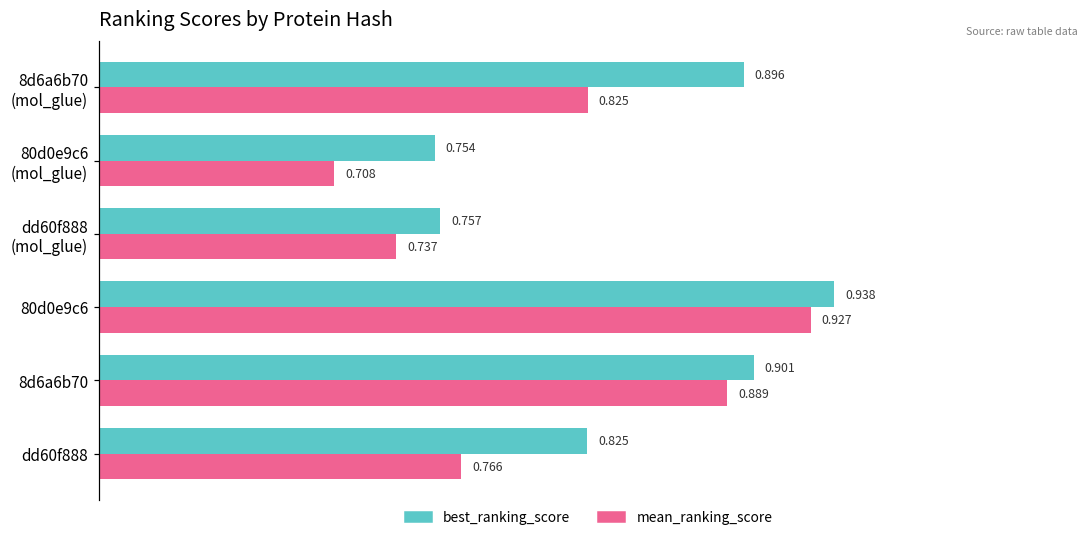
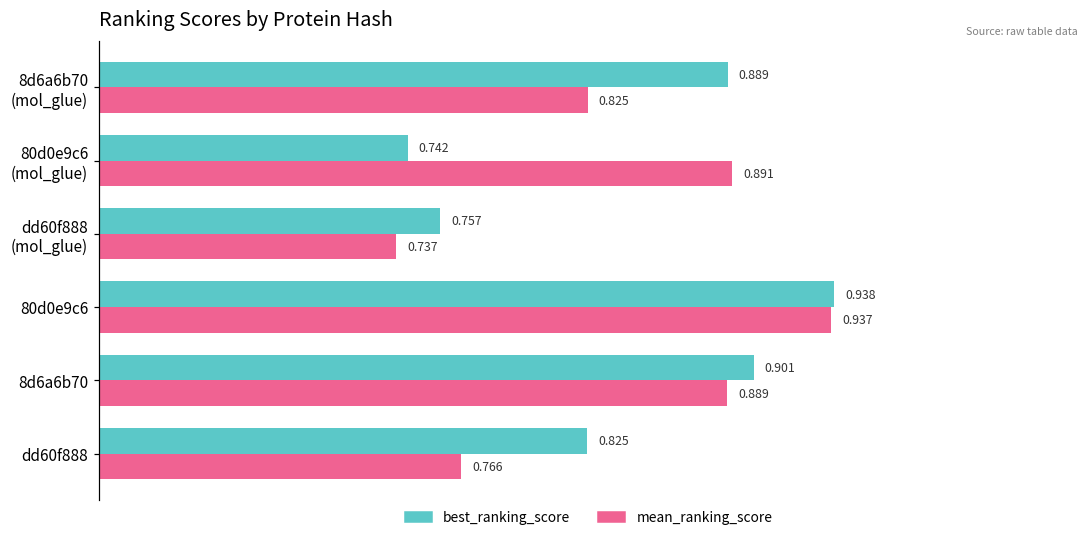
  {
    "best_ranking_score": {
-     "8d6a6b70 (mol_glue)": 0.896,
-     "80d0e9c6 (mol_glue)": 0.754,
+     "8d6a6b70 (mol_glue)": 0.889,
+     "80d0e9c6 (mol_glue)": 0.742,
      "dd60f888 (mol_glue)": 0.757,
      "80d0e9c6": 0.938,
      "8d6a6b70": 0.901,
      "dd60f888": 0.825
    },
    "mean_ranking_score": {
      "8d6a6b70 (mol_glue)": 0.825,
-     "80d0e9c6 (mol_glue)": 0.708,
+     "80d0e9c6 (mol_glue)": 0.891,
      "dd60f888 (mol_glue)": 0.737,
-     "80d0e9c6": 0.927,
+     "80d0e9c6": 0.937,
      "8d6a6b70": 0.889,
      "dd60f888": 0.766
    }
  }
